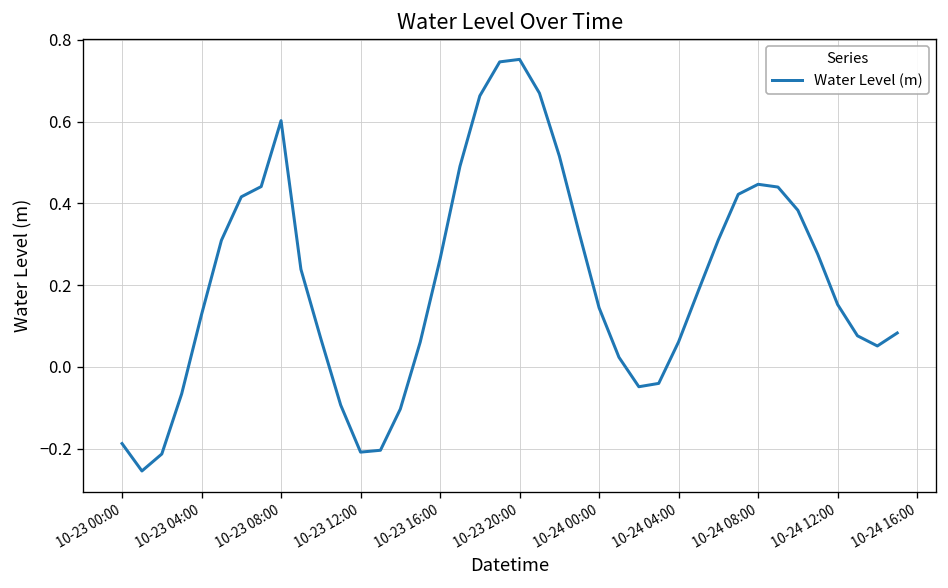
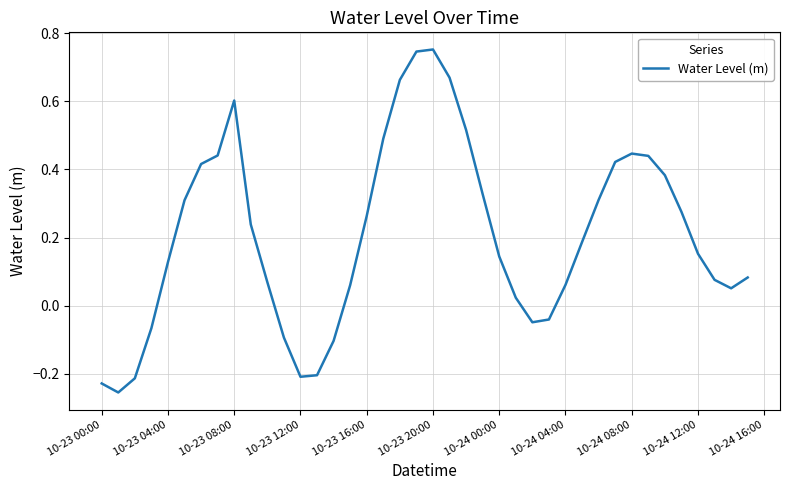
  {
-   "10-23 00:00": -0.19,
+   "10-23 00:00": -0.23,
    "10-23 04:00": 0.13,
    "10-23 08:00": 0.60,
    "10-23 12:00": -0.21,
    "10-23 16:00": 0.26,
    "10-23 20:00": 0.75,
    "10-24 00:00": 0.14,
    "10-24 04:00": 0.06,
    "10-24 08:00": 0.45,
    "10-24 12:00": 0.15
  }
